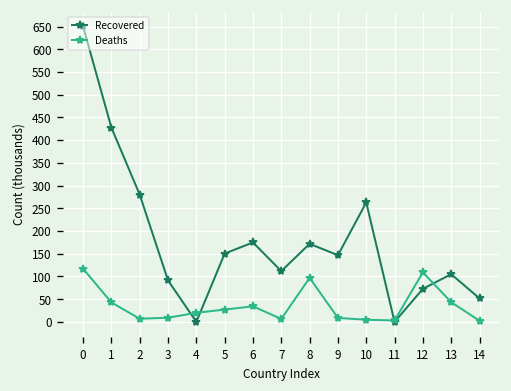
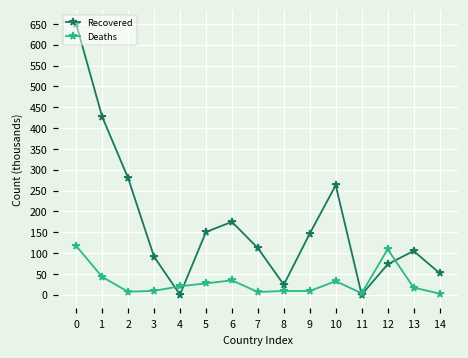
  {
    "Recovered": {
      "1": 430,
      "2": 280,
      "3": 90,
      "4": 0,
      "5": 150,
      "6": 170,
      "7": 110,
-     "8": 170,
+     "8": 20,
      "9": 150,
      "10": 260,
      "12": 70,
      "13": 100,
      "14": 50
    },
    "Deaths": {
      "0": 120,
      "1": 40,
      "2": 10,
      "3": 10,
      "4": 20,
      "5": 30,
      "6": 30,
      "7": 10,
-     "8": 100,
+     "8": 10,
      "9": 10,
-     "10": 0,
+     "10": 30,
      "12": 110,
-     "13": 40,
+     "13": 20,
      "14": 0
    }
  }
